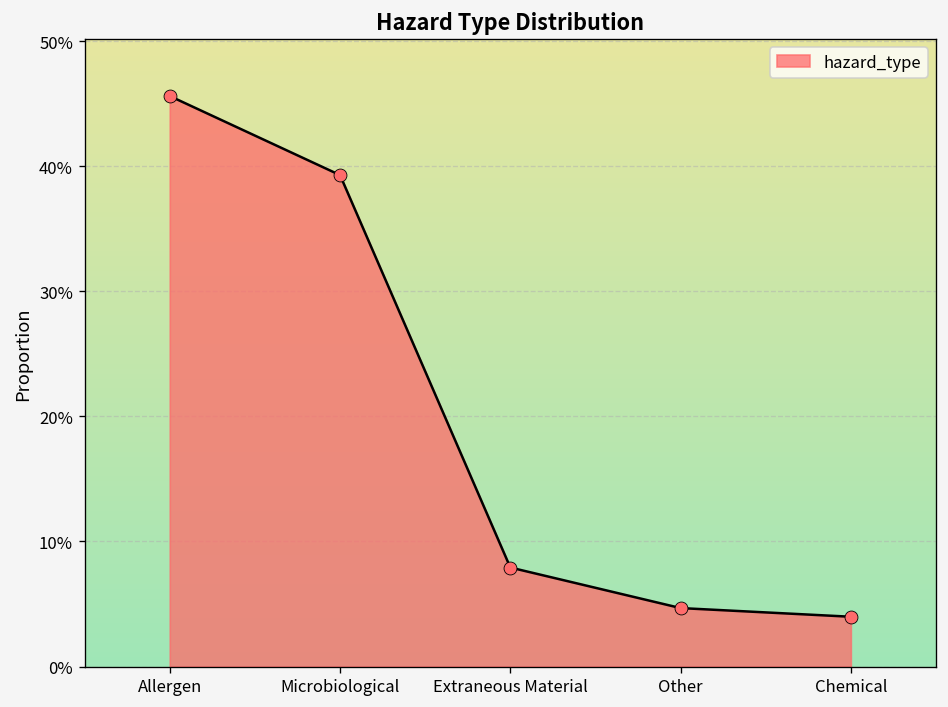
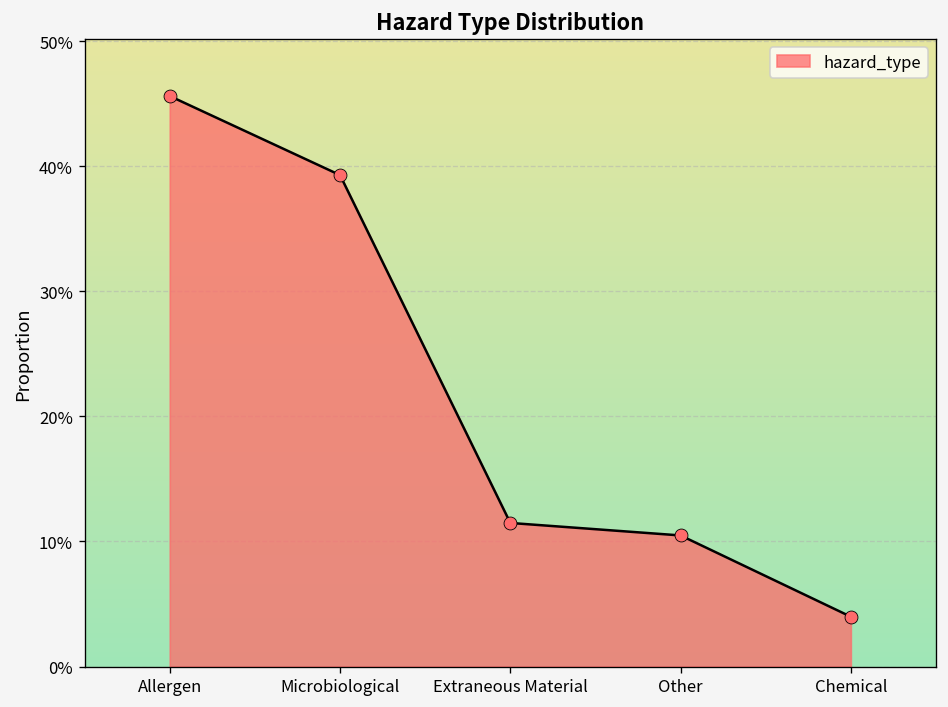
  {
    "Allergen": "45.6%",
    "Microbiological": "39.3%",
-   "Extraneous Material": "7.9%",
-   "Other": "4.7%",
+   "Extraneous Material": "11.5%",
+   "Other": "10.5%",
    "Chemical": "4.0%"
  }
